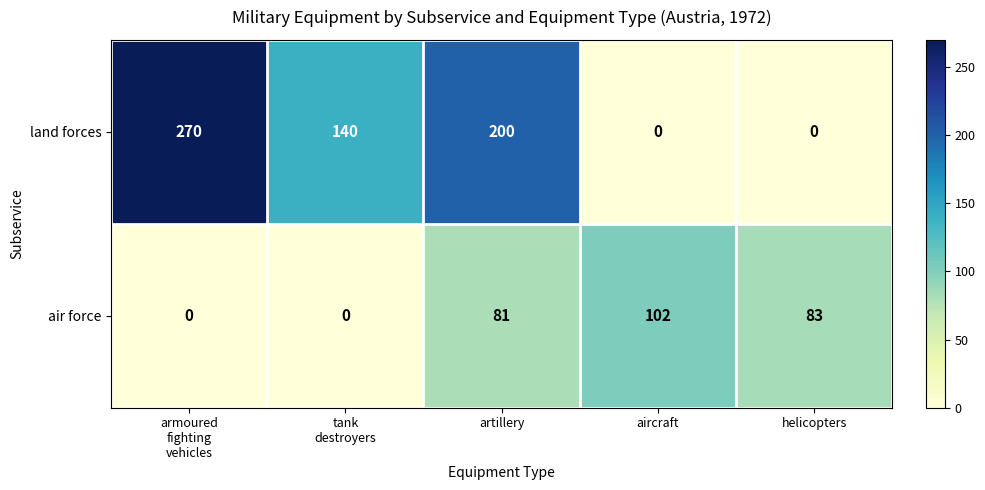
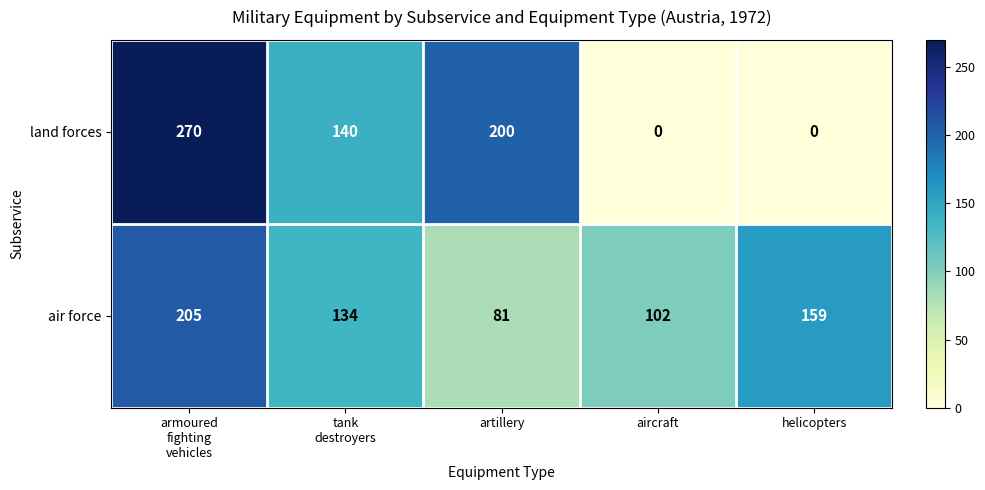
  {
    "land forces": {
      "armoured fighting vehicles": 270,
      "tank destroyers": 140,
      "artillery": 200,
      "aircraft": 0,
      "helicopters": 0
    },
    "air force": {
-     "armoured fighting vehicles": 0,
-     "tank destroyers": 0,
+     "armoured fighting vehicles": 205,
+     "tank destroyers": 134,
      "artillery": 81,
      "aircraft": 102,
-     "helicopters": 83
+     "helicopters": 159
    }
  }
